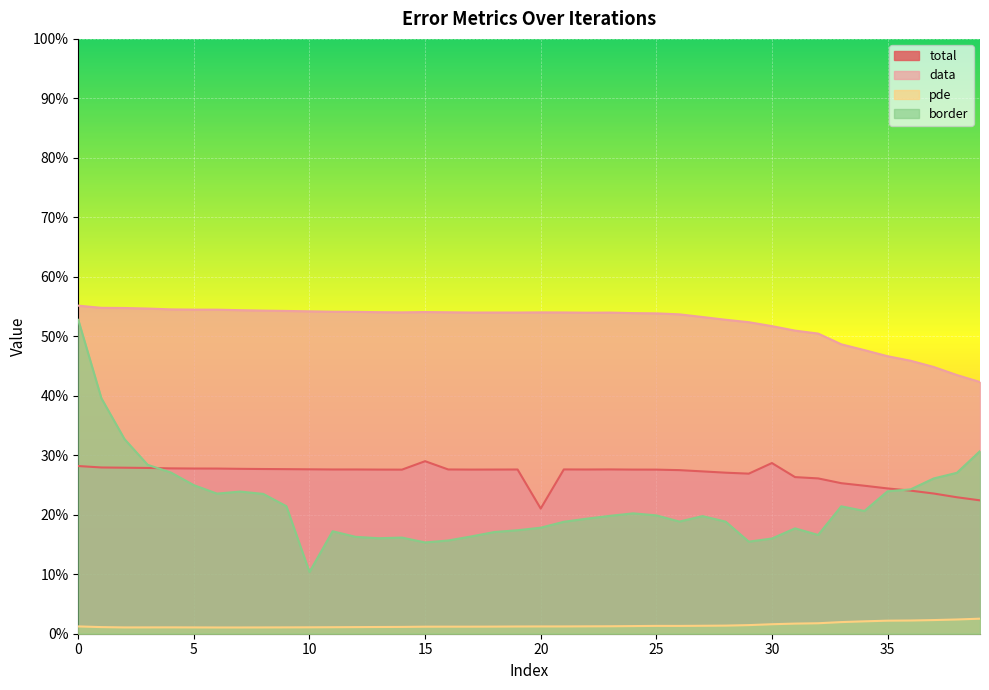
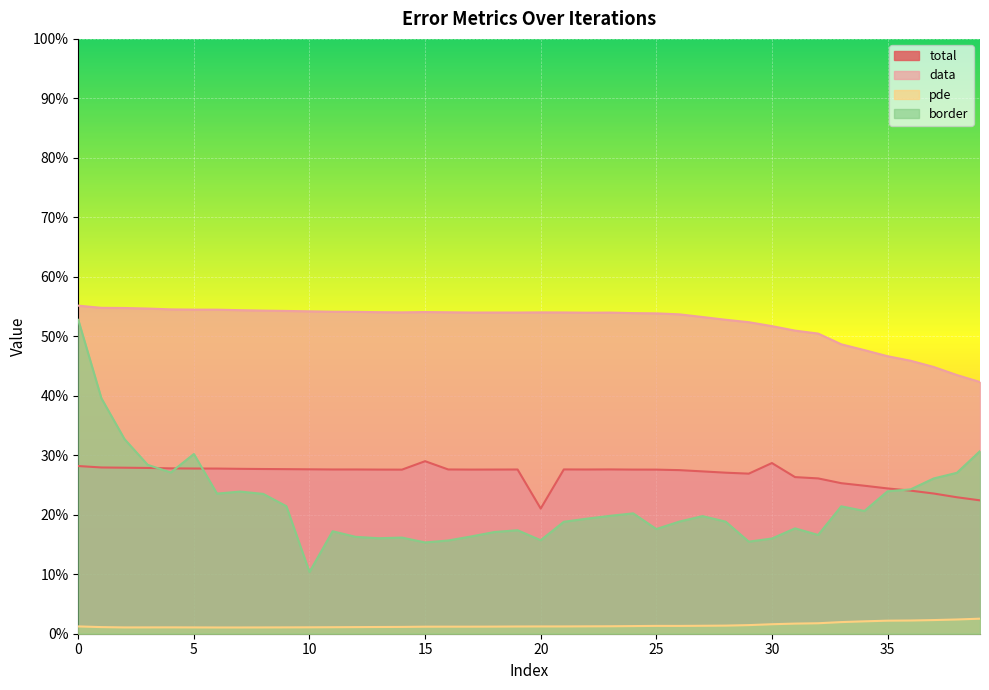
  {
    "total": {
      "0": "28%",
      "5": "28%",
      "10": "28%",
      "15": "29%",
      "20": "21%",
      "25": "28%",
      "30": "29%",
      "35": "24%"
    },
    "border": {
      "0": "53%",
-     "5": "25%",
+     "5": "30%",
      "10": "10%",
      "15": "15%",
-     "20": "18%",
-     "25": "20%",
+     "20": "16%",
+     "25": "18%",
      "30": "16%",
      "35": "24%"
    }
  }
